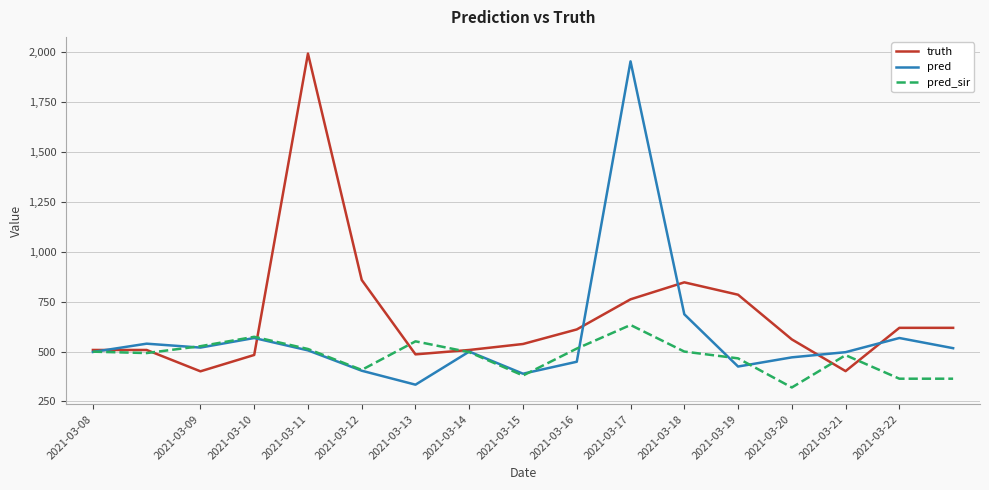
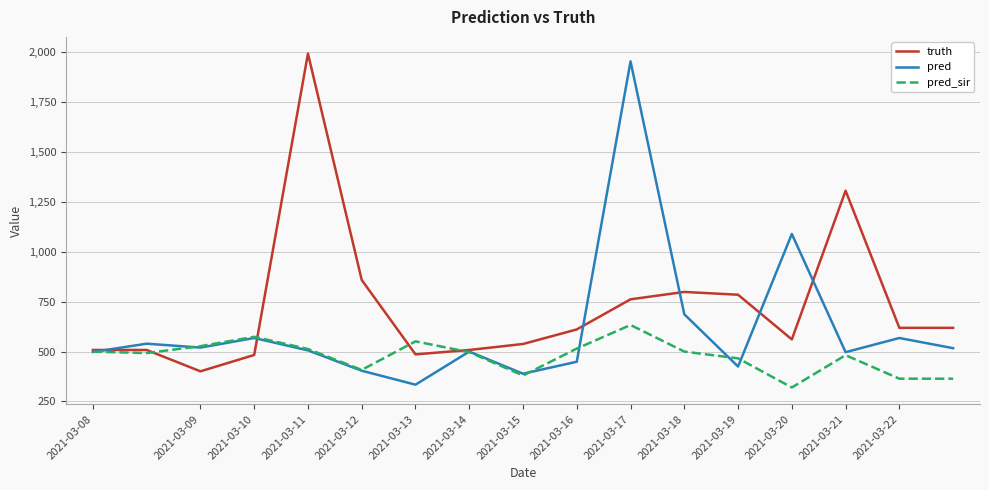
  {
    "truth": {
      "2021-03-09": "400",
      "2021-03-10": "480",
      "2021-03-11": "1,990",
      "2021-03-12": "860",
      "2021-03-13": "490",
      "2021-03-15": "540",
      "2021-03-16": "610",
      "2021-03-17": "760",
-     "2021-03-18": "850",
+     "2021-03-18": "800",
      "2021-03-19": "790",
      "2021-03-20": "560",
-     "2021-03-21": "400"
+     "2021-03-21": "1,310"
    },
    "pred": {
      "2021-03-13": "330",
      "2021-03-16": "450",
      "2021-03-17": "1,960",
      "2021-03-18": "690",
      "2021-03-19": "430",
-     "2021-03-20": "470",
+     "2021-03-20": "1,090",
      "2021-03-21": "500"
    },
    "pred_sir": {
      "2021-03-13": "550",
      "2021-03-16": "520",
      "2021-03-17": "630",
      "2021-03-18": "500",
      "2021-03-19": "470",
      "2021-03-20": "320",
      "2021-03-21": "480"
    }
  }
